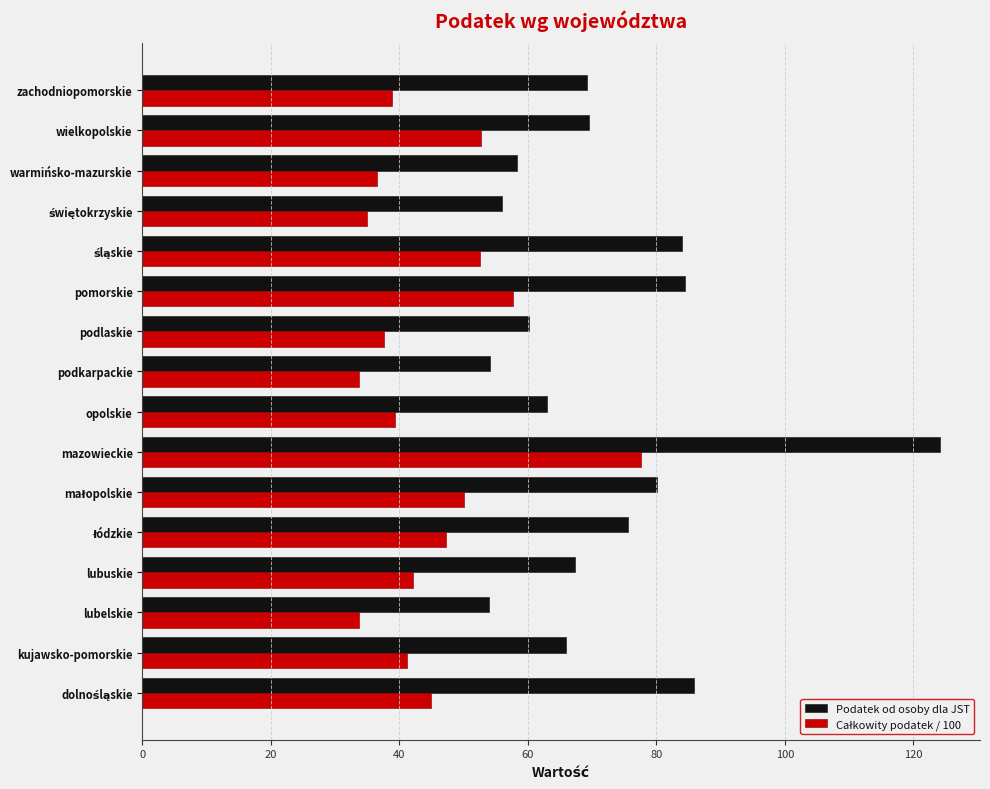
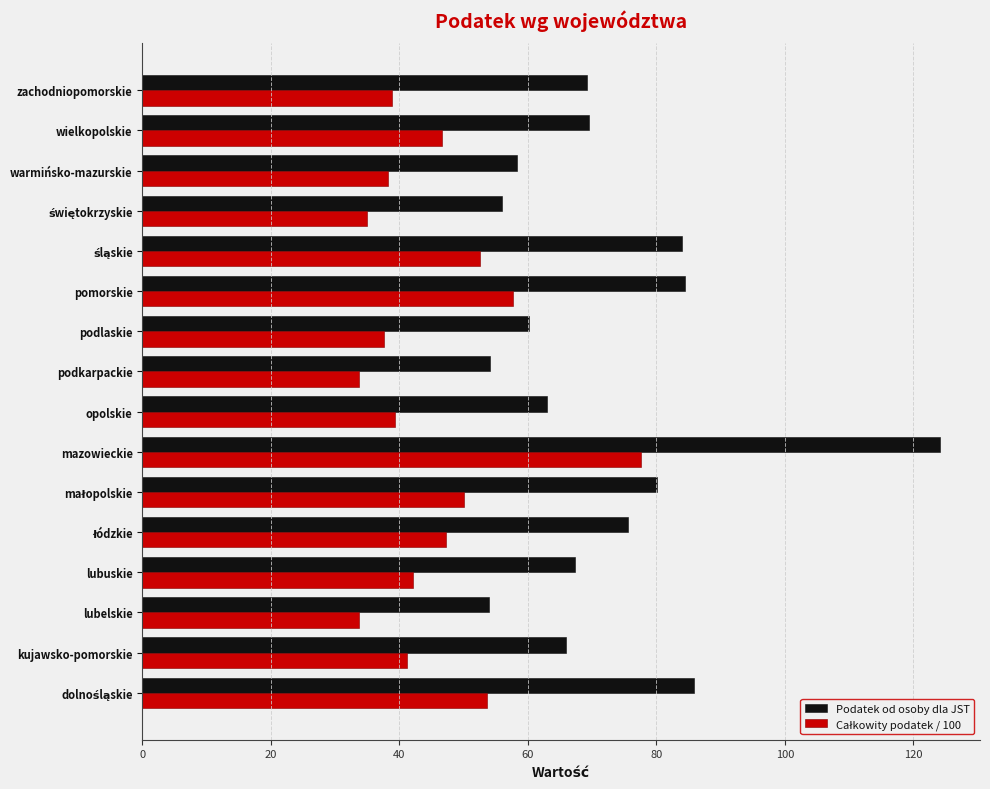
  {
    "Podatek od osoby dla JST": {
      "zachodniopomorskie": 69,
      "wielkopolskie": 70,
      "warmińsko-mazurskie": 58,
      "świętokrzyskie": 56,
      "śląskie": 84,
      "pomorskie": 85,
      "podlaskie": 60,
      "podkarpackie": 54,
      "opolskie": 63,
      "mazowieckie": 124,
      "małopolskie": 80,
      "łódzkie": 76,
      "lubuskie": 67,
      "lubelskie": 54,
      "kujawsko-pomorskie": 66,
      "dolnośląskie": 86
    },
    "Całkowity podatek / 100": {
      "zachodniopomorskie": 39,
-     "wielkopolskie": 53,
-     "warmińsko-mazurskie": 36,
+     "wielkopolskie": 47,
+     "warmińsko-mazurskie": 38,
      "świętokrzyskie": 35,
      "śląskie": 53,
      "pomorskie": 58,
      "podlaskie": 38,
      "podkarpackie": 34,
      "opolskie": 39,
      "mazowieckie": 78,
      "małopolskie": 50,
      "łódzkie": 47,
      "lubuskie": 42,
      "lubelskie": 34,
      "kujawsko-pomorskie": 41,
-     "dolnośląskie": 45
+     "dolnośląskie": 54
    }
  }
